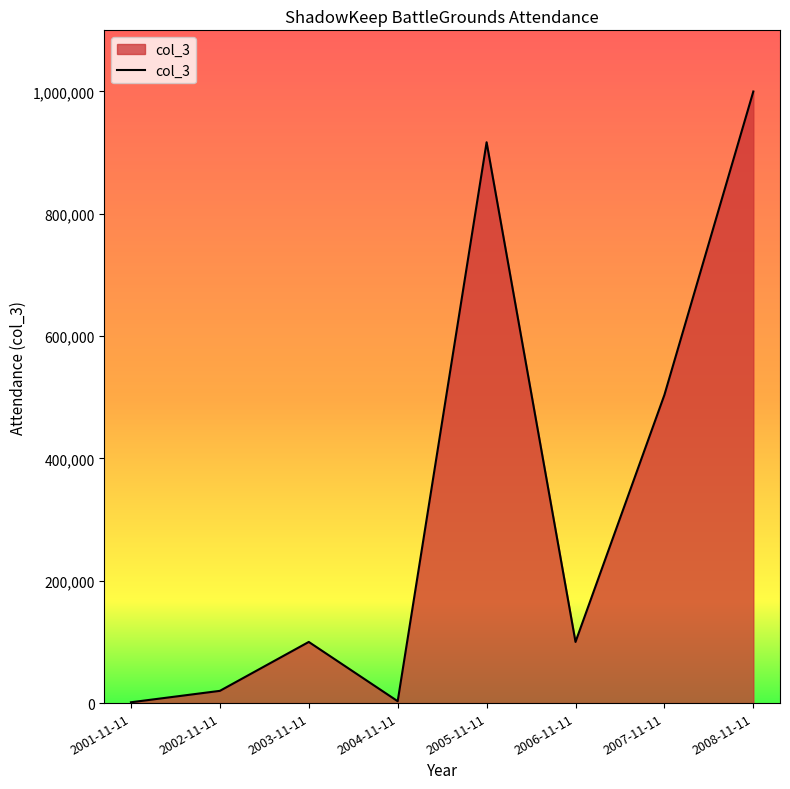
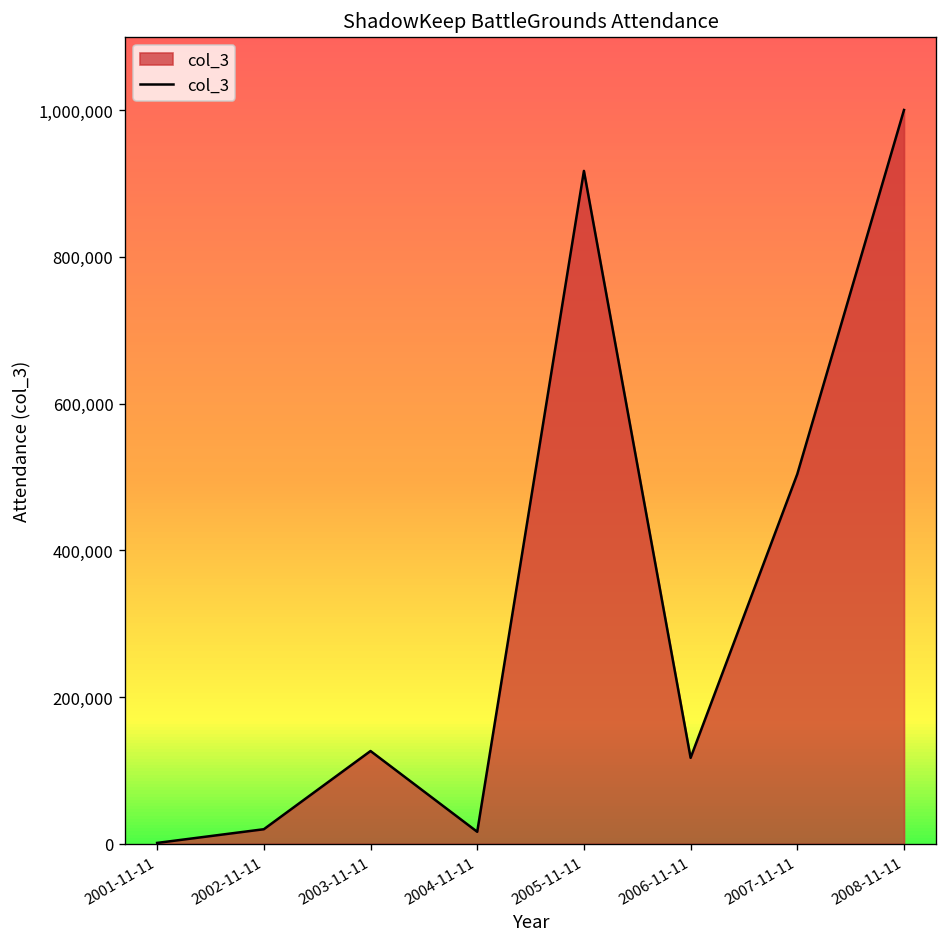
  {
    "2001-11-11": "0",
    "2002-11-11": "20,000",
-   "2003-11-11": "100,000",
-   "2004-11-11": "0",
+   "2003-11-11": "130,000",
+   "2004-11-11": "20,000",
    "2005-11-11": "920,000",
-   "2006-11-11": "100,000",
+   "2006-11-11": "120,000",
    "2007-11-11": "500,000",
    "2008-11-11": "1,000,000"
  }
